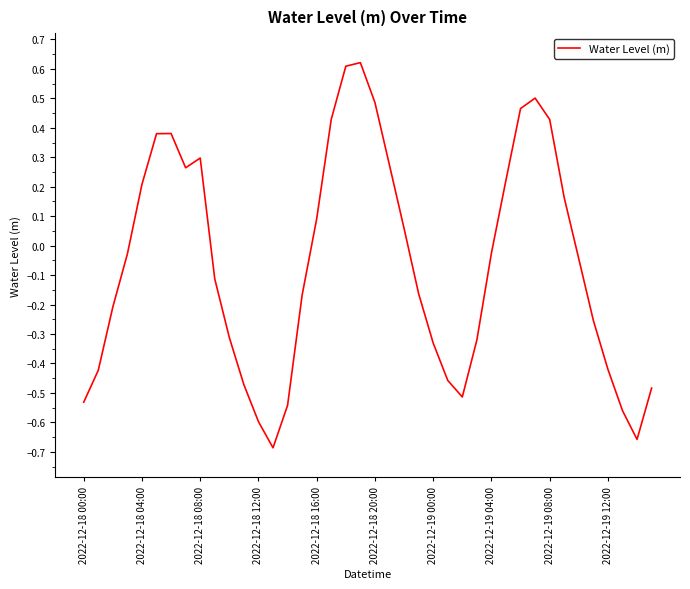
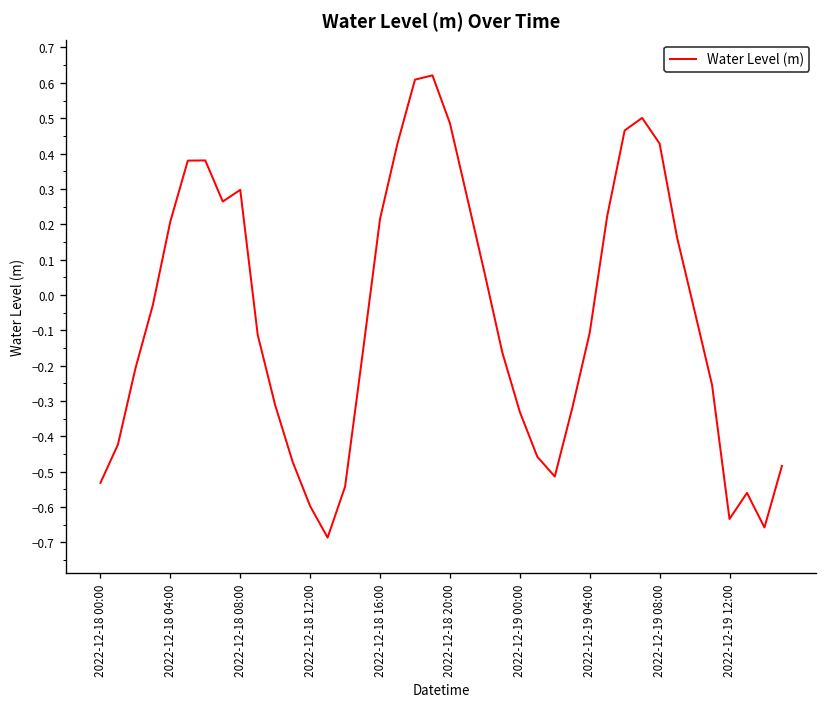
  {
    "2022-12-18 00:00": -0.53,
    "2022-12-18 04:00": 0.21,
    "2022-12-18 08:00": 0.30,
    "2022-12-18 12:00": -0.60,
-   "2022-12-18 16:00": 0.09,
+   "2022-12-18 16:00": 0.22,
    "2022-12-18 20:00": 0.49,
    "2022-12-19 00:00": -0.33,
-   "2022-12-19 04:00": -0.03,
+   "2022-12-19 04:00": -0.11,
    "2022-12-19 08:00": 0.43,
-   "2022-12-19 12:00": -0.42
+   "2022-12-19 12:00": -0.63
  }
